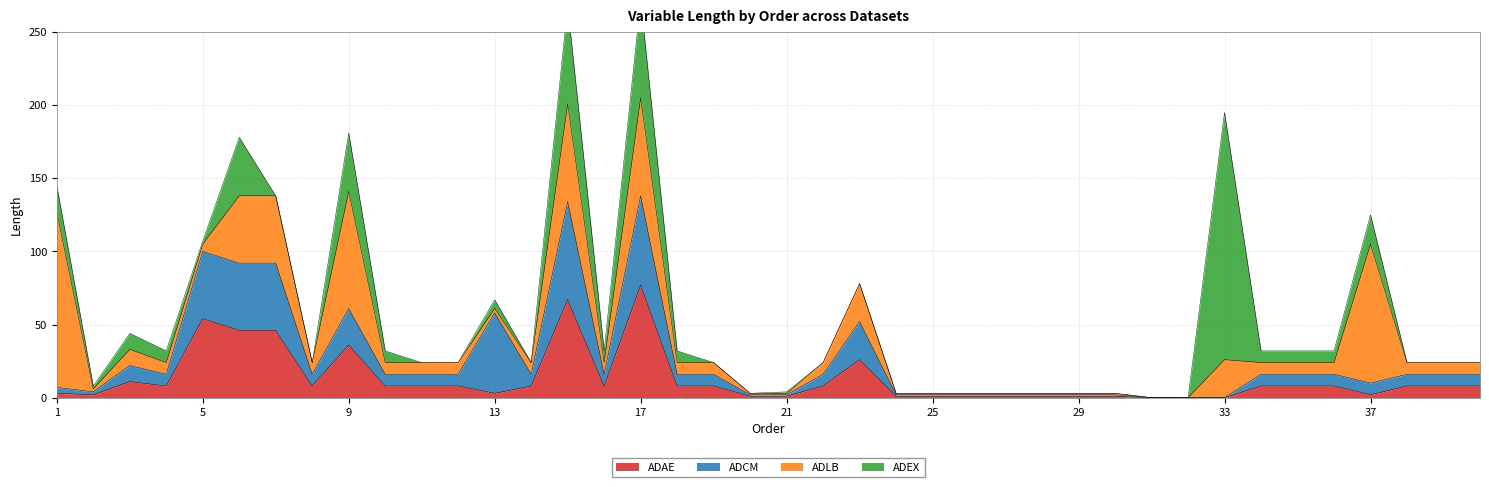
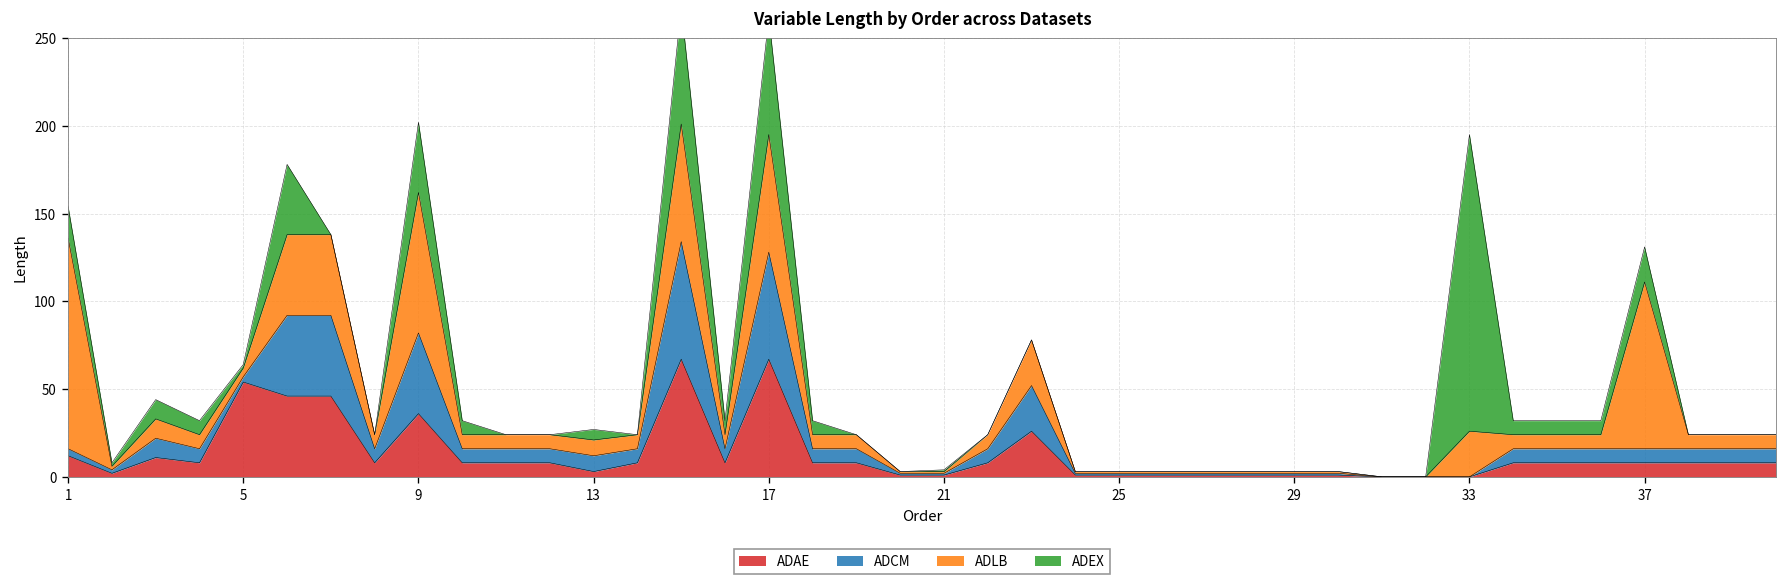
  {
    "ADAE": {
-     "1": 3,
+     "1": 12,
      "5": 54,
      "9": 36,
      "13": 3,
-     "17": 77,
-     "37": 2
+     "17": 67,
+     "37": 8
    },
    "ADCM": {
      "1": 4,
-     "5": 46,
-     "9": 25,
-     "13": 55,
+     "5": 3,
+     "9": 46,
+     "13": 9,
      "17": 61,
      "37": 8
    },
    "ADLB": {
      "1": 120,
      "5": 5,
      "9": 80,
-     "13": 3,
+     "13": 9,
      "17": 67,
      "33": 26,
      "37": 95
    },
    "ADEX": {
      "1": 18,
      "5": 2,
      "9": 40,
      "13": 6,
      "33": 169,
      "37": 20
    }
  }
